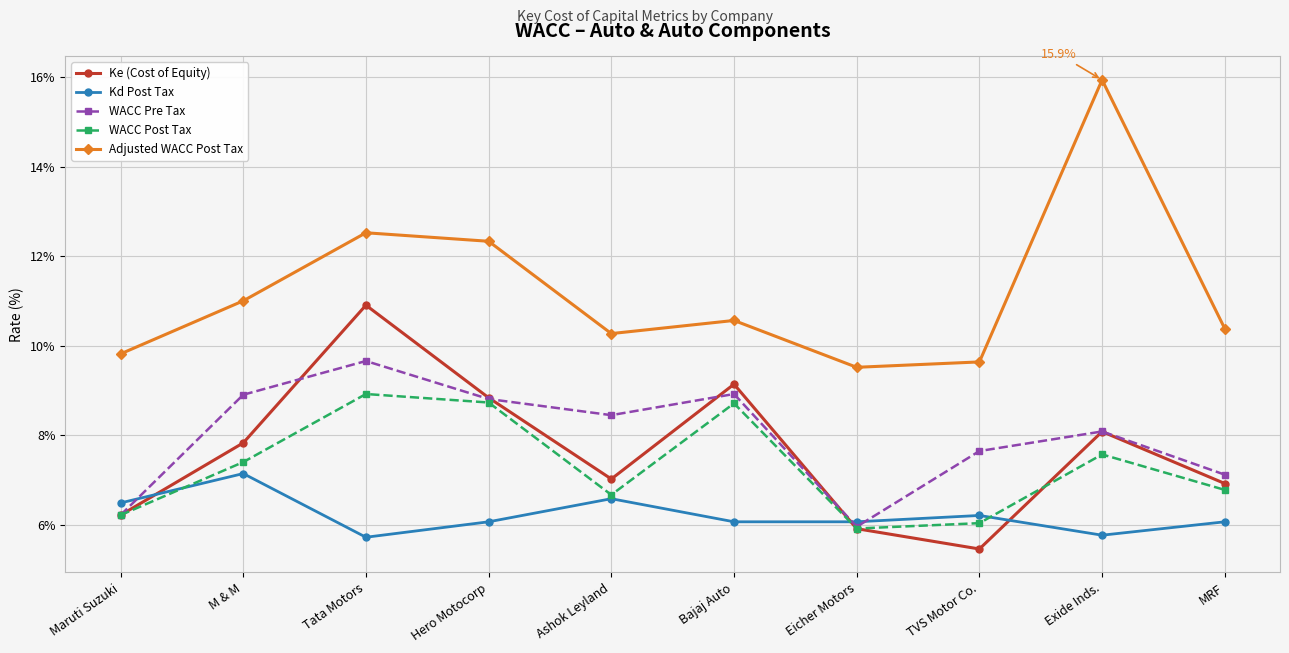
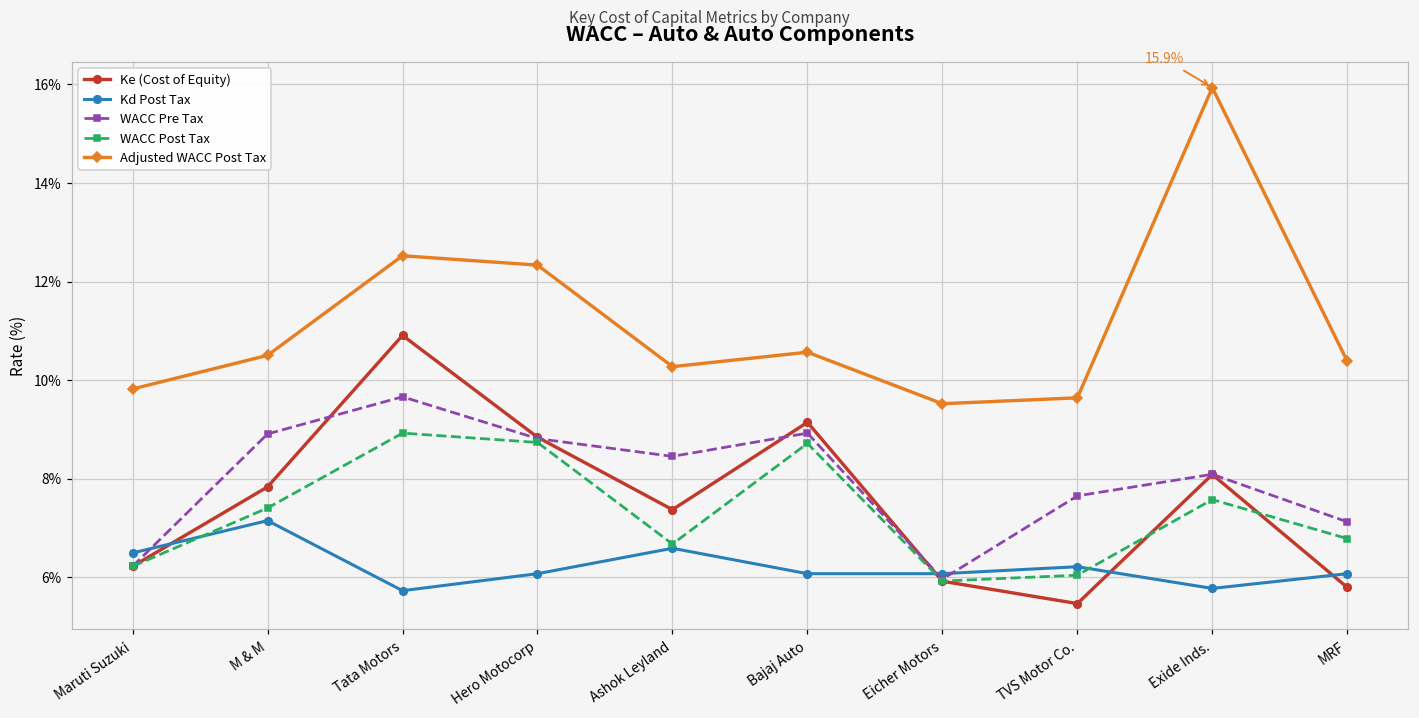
  {
    "Ke (Cost of Equity)": {
      "M & M": "7.8%",
      "Tata Motors": "10.9%",
-     "Ashok Leyland": "7.0%",
+     "Ashok Leyland": "7.4%",
      "Bajaj Auto": "9.1%",
      "TVS Motor Co.": "5.5%",
-     "MRF": "6.9%"
+     "MRF": "5.8%"
    },
    "Kd Post Tax": {
      "Maruti Suzuki": "6.5%",
      "M & M": "7.1%",
      "Tata Motors": "5.7%",
      "Hero Motocorp": "6.1%",
      "Ashok Leyland": "6.6%",
      "Bajaj Auto": "6.1%",
      "Eicher Motors": "6.1%",
      "TVS Motor Co.": "6.2%",
      "Exide Inds.": "5.8%",
      "MRF": "6.1%"
    },
    "WACC Pre Tax": {
      "M & M": "8.9%",
      "Tata Motors": "9.7%",
      "Ashok Leyland": "8.5%",
      "Bajaj Auto": "8.9%",
      "TVS Motor Co.": "7.6%",
      "MRF": "7.1%"
    },
    "WACC Post Tax": {
      "M & M": "7.4%",
      "Tata Motors": "8.9%",
      "Hero Motocorp": "8.7%",
      "Ashok Leyland": "6.7%",
      "Bajaj Auto": "8.7%",
      "TVS Motor Co.": "6.0%",
      "Exide Inds.": "7.6%",
      "MRF": "6.8%"
    },
    "Adjusted WACC Post Tax": {
      "Maruti Suzuki": "9.8%",
-     "M & M": "11.0%",
+     "M & M": "10.5%",
      "Tata Motors": "12.5%",
      "Hero Motocorp": "12.3%",
      "Ashok Leyland": "10.3%",
      "Bajaj Auto": "10.6%",
      "Eicher Motors": "9.5%",
      "TVS Motor Co.": "9.6%",
      "MRF": "10.4%"
    }
  }
